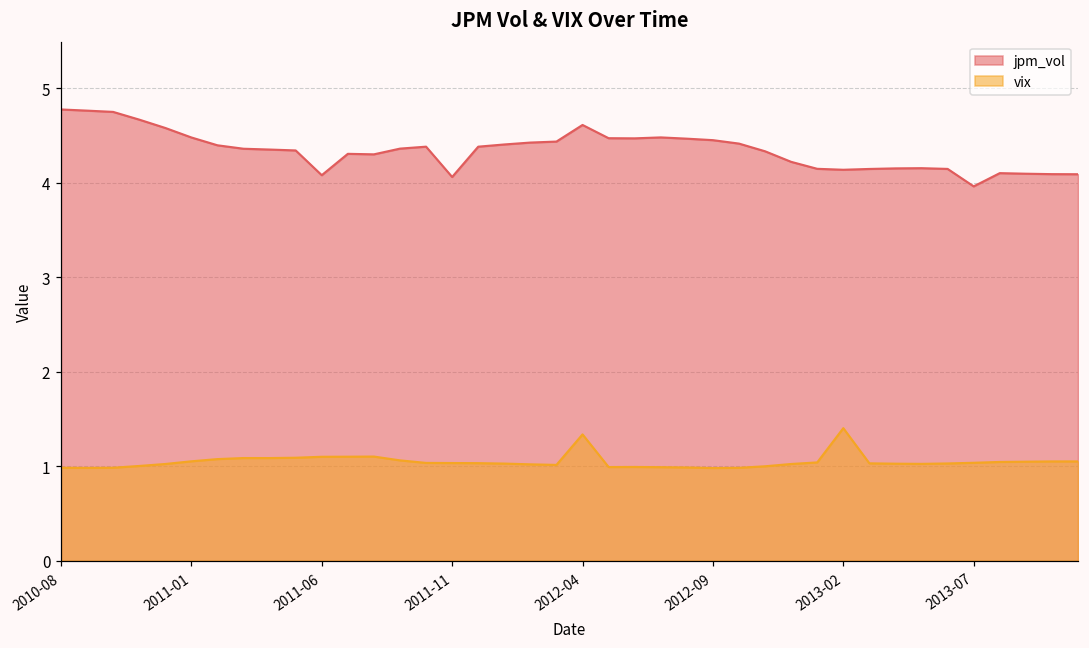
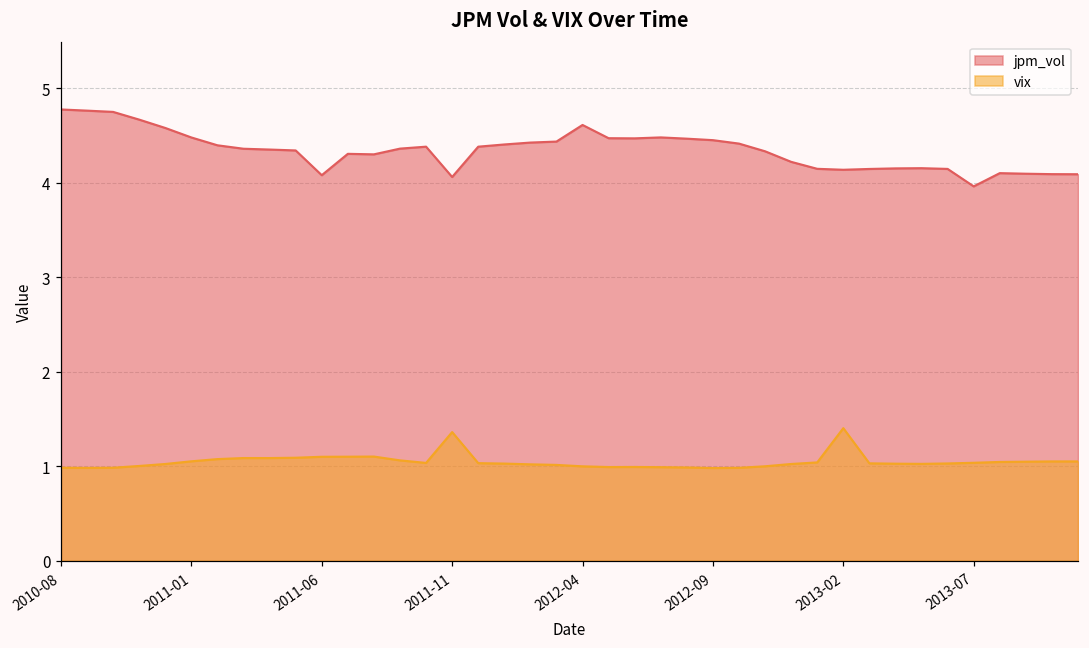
  {
    "jpm_vol": {
      "2010-08": 4.8,
      "2011-01": 4.5,
      "2011-06": 4.1,
      "2011-11": 4.1,
      "2012-04": 4.6,
      "2012-09": 4.5,
      "2013-02": 4.1,
      "2013-07": 4.0
    },
    "vix": {
      "2010-08": 1.0,
      "2011-01": 1.1,
      "2011-06": 1.1,
-     "2011-11": 1.0,
-     "2012-04": 1.3,
+     "2011-11": 1.4,
+     "2012-04": 1.0,
      "2012-09": 1.0,
      "2013-02": 1.4,
      "2013-07": 1.0
    }
  }
